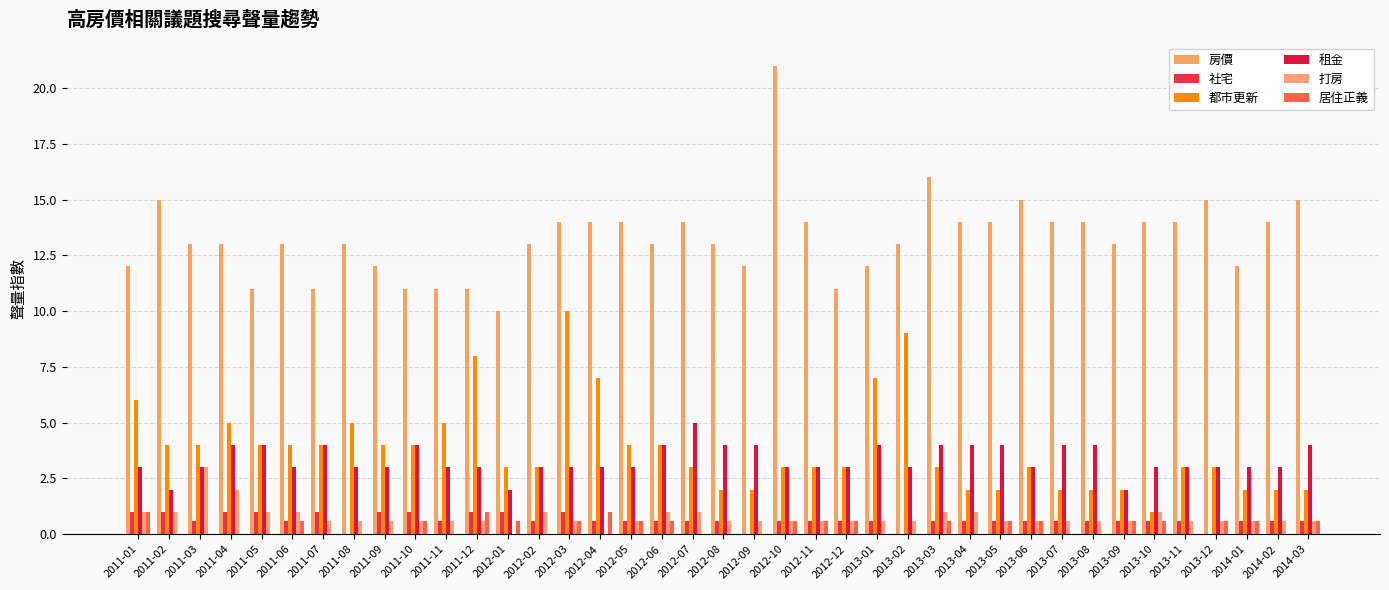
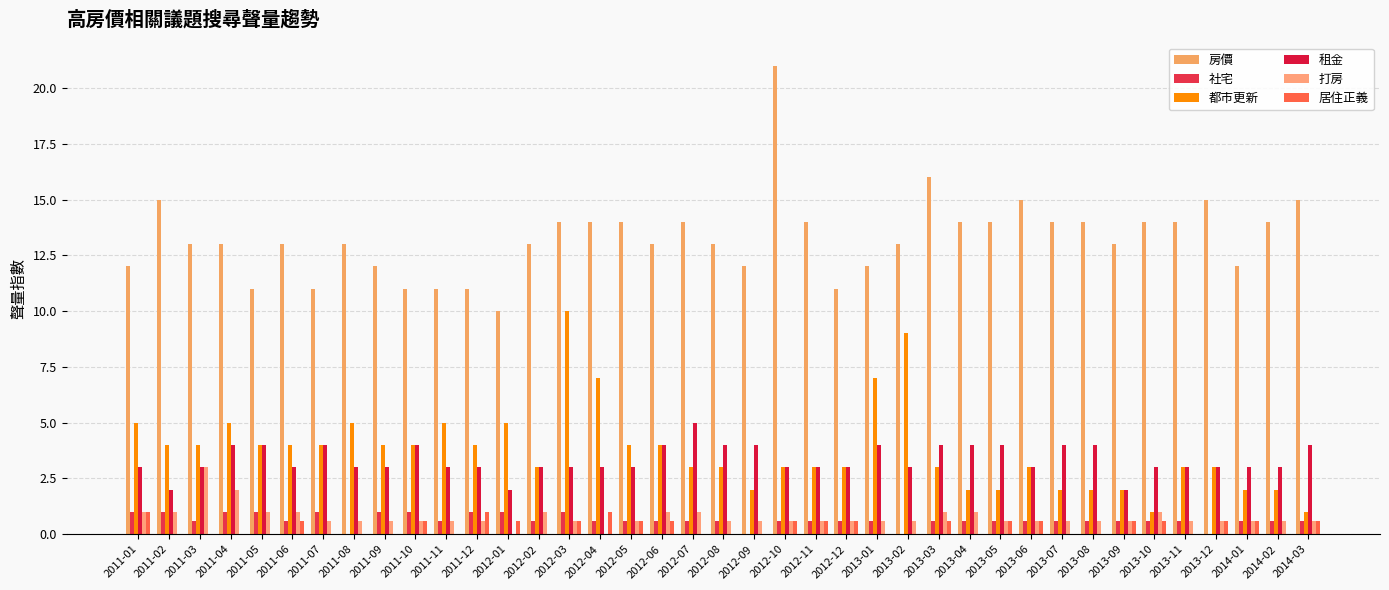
  {
    "都市更新": {
-     "2011-01": 6,
+     "2011-01": 5,
      "2011-02": 4,
      "2011-03": 4,
      "2011-04": 5,
      "2011-05": 4,
      "2011-06": 4,
      "2011-07": 4,
      "2011-08": 5,
      "2011-09": 4,
      "2011-10": 4,
      "2011-11": 5,
-     "2011-12": 8,
-     "2012-01": 3,
+     "2011-12": 4,
+     "2012-01": 5,
      "2012-02": 3,
      "2012-03": 10,
      "2012-04": 7,
      "2012-05": 4,
      "2012-06": 4,
      "2012-07": 3,
-     "2012-08": 2,
+     "2012-08": 3,
      "2012-09": 2,
      "2012-10": 3,
      "2012-11": 3,
      "2012-12": 3,
      "2013-01": 7,
      "2013-02": 9,
      "2013-03": 3,
      "2013-04": 2,
      "2013-05": 2,
      "2013-06": 3,
      "2013-07": 2,
      "2013-08": 2,
      "2013-09": 2,
      "2013-10": 1,
      "2013-11": 3,
      "2013-12": 3,
      "2014-01": 2,
      "2014-02": 2,
-     "2014-03": 2
+     "2014-03": 1
    }
  }
